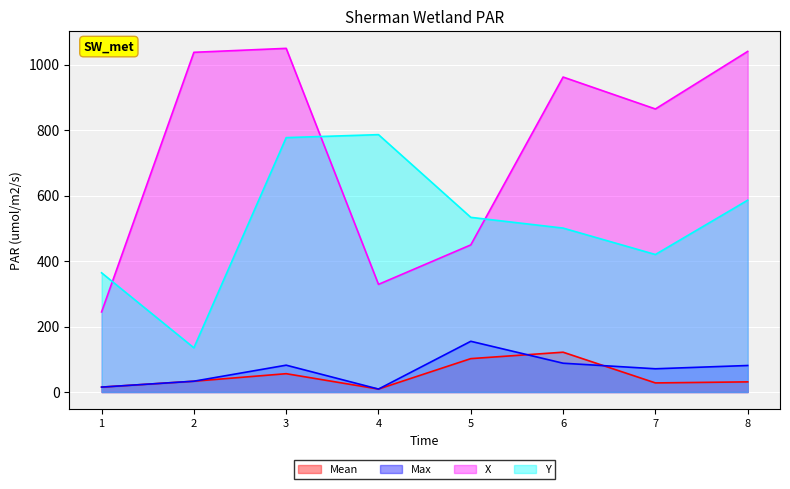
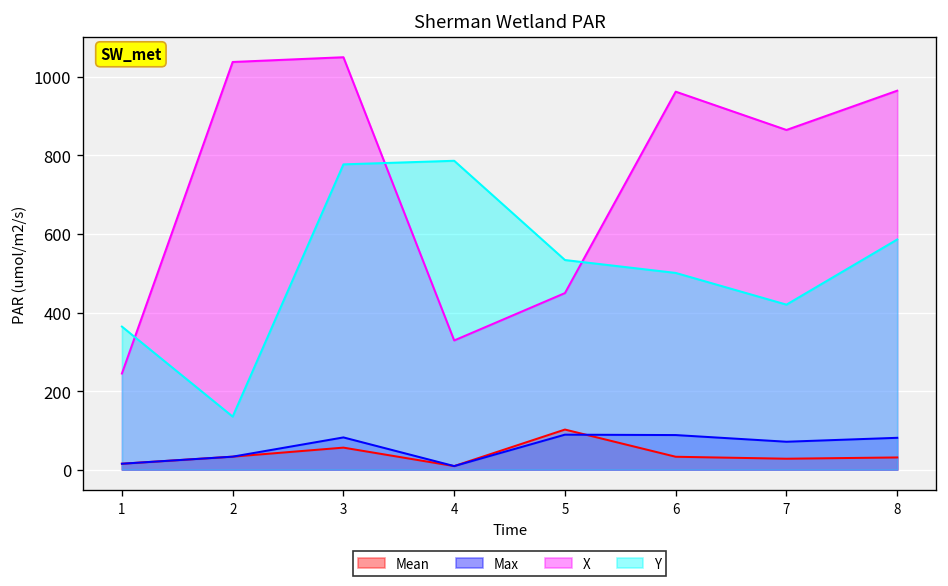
  {
    "Mean": {
      "3": 60,
      "5": 100,
-     "6": 120,
+     "6": 30,
      "7": 30,
      "8": 30
    },
    "Max": {
      "3": 80,
-     "5": 160,
+     "5": 90,
      "6": 90,
      "7": 70,
      "8": 80
    },
    "X": {
      "1": 240,
      "2": 1040,
      "3": 1050,
      "4": 330,
      "5": 450,
      "6": 960,
      "7": 860,
-     "8": 1040
+     "8": 960
    },
    "Y": {
      "1": 360,
      "2": 140,
      "3": 780,
      "4": 790,
      "5": 530,
      "6": 500,
      "7": 420,
      "8": 590
    }
  }
